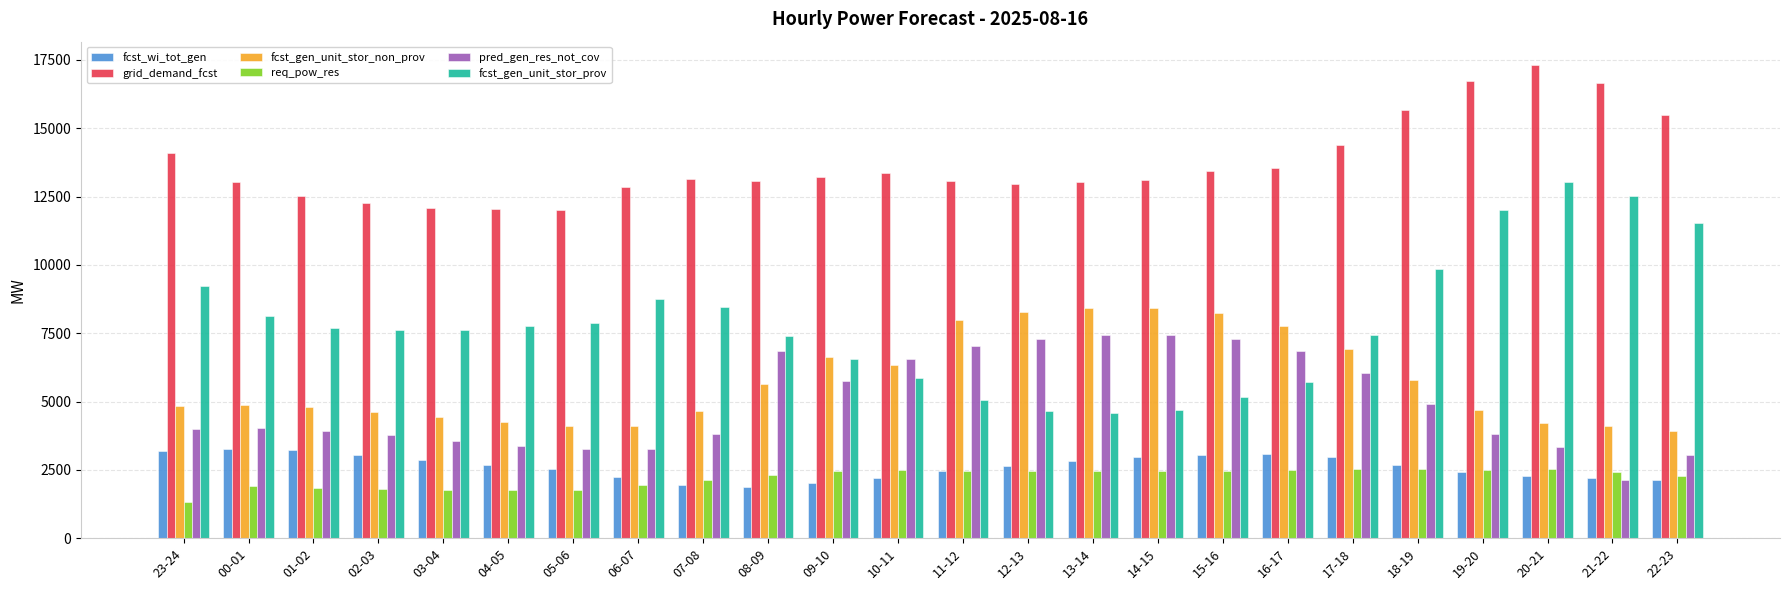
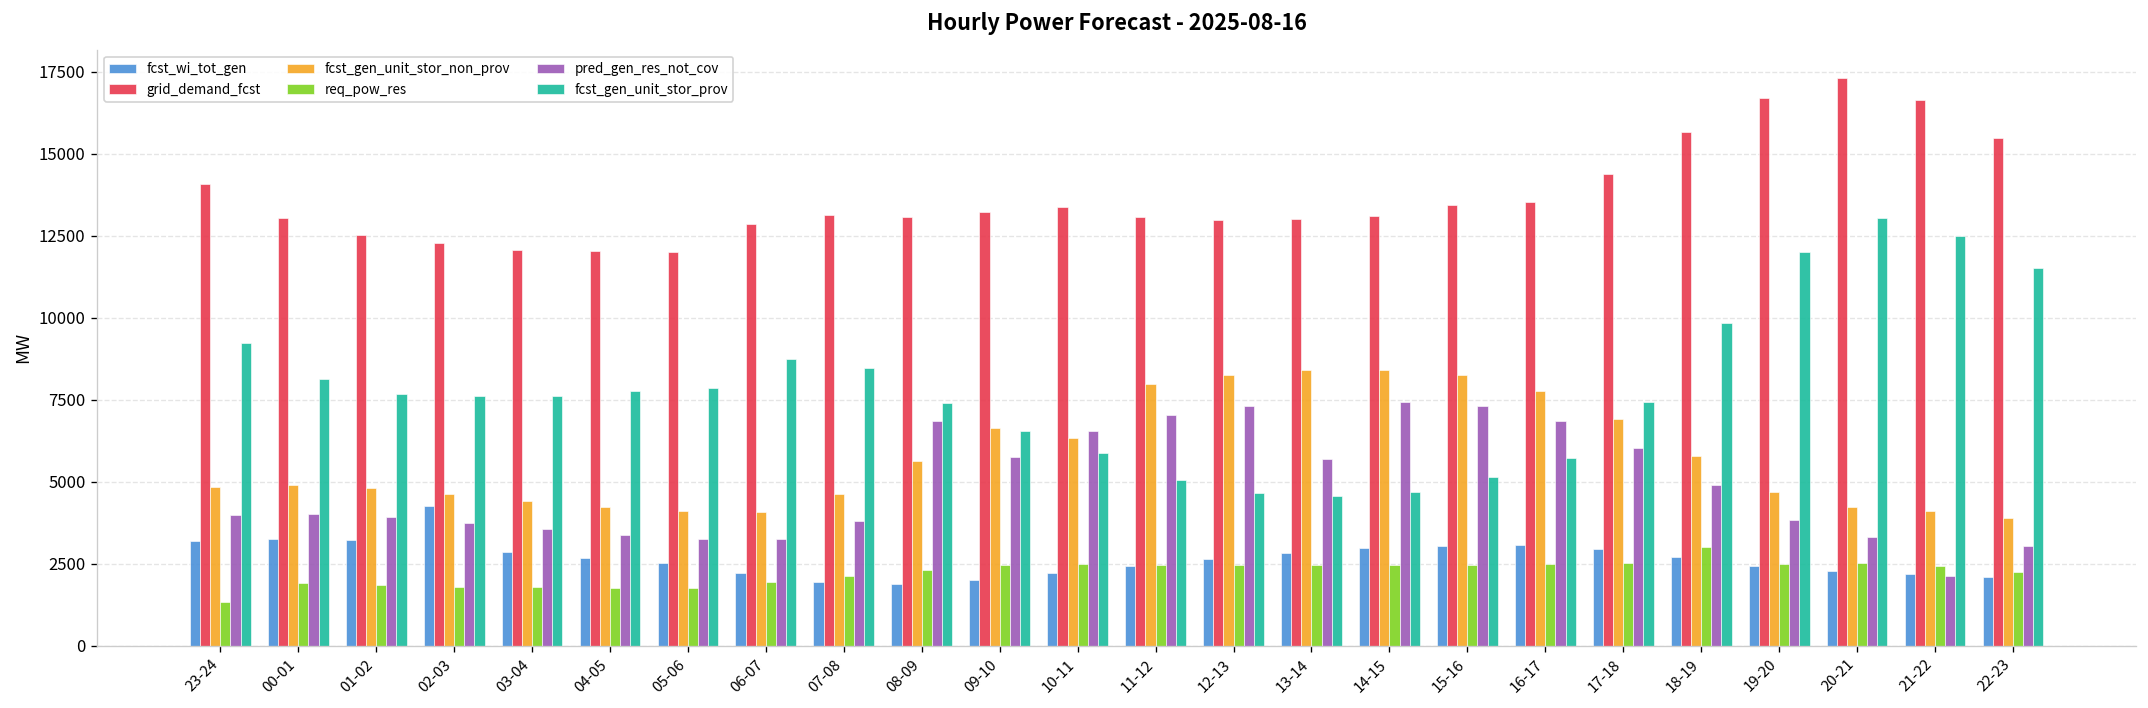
  {
    "fcst_wi_tot_gen": {
      "23-24": 3200,
      "00-01": 3300,
      "01-02": 3200,
-     "02-03": 3100,
+     "02-03": 4200,
      "03-04": 2900,
      "04-05": 2700,
      "05-06": 2500,
      "06-07": 2200,
      "07-08": 1900,
      "08-09": 1900,
      "09-10": 2000,
      "10-11": 2200,
      "11-12": 2400,
      "12-13": 2600,
      "13-14": 2800,
      "14-15": 3000,
      "15-16": 3100,
      "16-17": 3100,
      "17-18": 3000,
      "18-19": 2700,
      "19-20": 2400,
      "20-21": 2300,
      "21-22": 2200,
      "22-23": 2100
    },
    "grid_demand_fcst": {
      "23-24": 14100,
      "00-01": 13000,
      "01-02": 12500,
      "02-03": 12300,
      "03-04": 12100,
      "04-05": 12100,
      "05-06": 12000,
      "06-07": 12900,
      "07-08": 13100,
      "08-09": 13100,
      "09-10": 13200,
      "10-11": 13400,
      "11-12": 13100,
      "12-13": 13000,
      "13-14": 13000,
      "14-15": 13100,
      "15-16": 13400,
      "16-17": 13500,
      "17-18": 14400,
      "18-19": 15700,
      "19-20": 16700,
      "20-21": 17300,
      "21-22": 16600,
      "22-23": 15500
    },
    "fcst_gen_unit_stor_non_prov": {
      "23-24": 4800,
      "00-01": 4900,
      "01-02": 4800,
      "02-03": 4600,
      "03-04": 4400,
      "04-05": 4200,
      "05-06": 4100,
      "06-07": 4100,
      "07-08": 4600,
      "08-09": 5600,
      "09-10": 6600,
      "10-11": 6300,
      "11-12": 8000,
      "12-13": 8300,
      "13-14": 8400,
      "14-15": 8400,
      "15-16": 8200,
      "16-17": 7800,
      "17-18": 6900,
      "18-19": 5800,
      "19-20": 4700,
      "20-21": 4200,
      "21-22": 4100,
      "22-23": 3900
    },
    "req_pow_res": {
      "23-24": 1300,
      "00-01": 1900,
      "01-02": 1800,
      "02-03": 1800,
      "03-04": 1800,
      "04-05": 1800,
      "05-06": 1800,
      "06-07": 1900,
      "07-08": 2100,
      "08-09": 2300,
      "09-10": 2500,
      "10-11": 2500,
      "11-12": 2500,
      "12-13": 2500,
      "13-14": 2500,
      "14-15": 2500,
      "15-16": 2500,
      "16-17": 2500,
      "17-18": 2500,
-     "18-19": 2500,
+     "18-19": 3000,
      "19-20": 2500,
      "20-21": 2500,
      "21-22": 2400,
      "22-23": 2300
    },
    "pred_gen_res_not_cov": {
      "23-24": 4000,
      "00-01": 4000,
      "01-02": 3900,
      "02-03": 3800,
      "03-04": 3600,
      "04-05": 3400,
      "05-06": 3200,
      "06-07": 3300,
      "07-08": 3800,
      "08-09": 6800,
      "09-10": 5700,
      "10-11": 6600,
      "11-12": 7000,
      "12-13": 7300,
-     "13-14": 7400,
+     "13-14": 5700,
      "14-15": 7400,
      "15-16": 7300,
      "16-17": 6900,
      "17-18": 6000,
      "18-19": 4900,
      "19-20": 3800,
      "20-21": 3300,
      "21-22": 2100,
      "22-23": 3100
    },
    "fcst_gen_unit_stor_prov": {
      "23-24": 9200,
      "00-01": 8100,
      "01-02": 7700,
      "02-03": 7600,
      "03-04": 7600,
      "04-05": 7800,
      "05-06": 7900,
      "06-07": 8700,
      "07-08": 8500,
      "08-09": 7400,
      "09-10": 6600,
      "10-11": 5900,
      "11-12": 5000,
      "12-13": 4700,
      "13-14": 4600,
      "14-15": 4700,
      "15-16": 5200,
      "16-17": 5700,
      "17-18": 7400,
      "18-19": 9800,
      "19-20": 12000,
      "20-21": 13000,
      "21-22": 12500,
      "22-23": 11500
    }
  }
